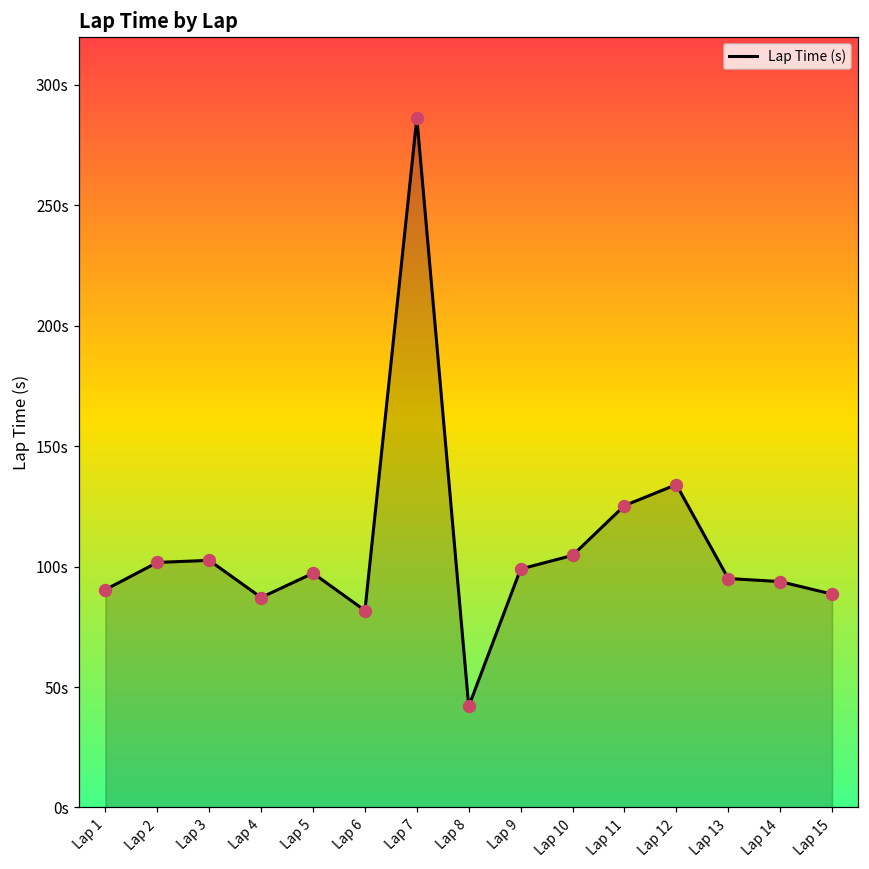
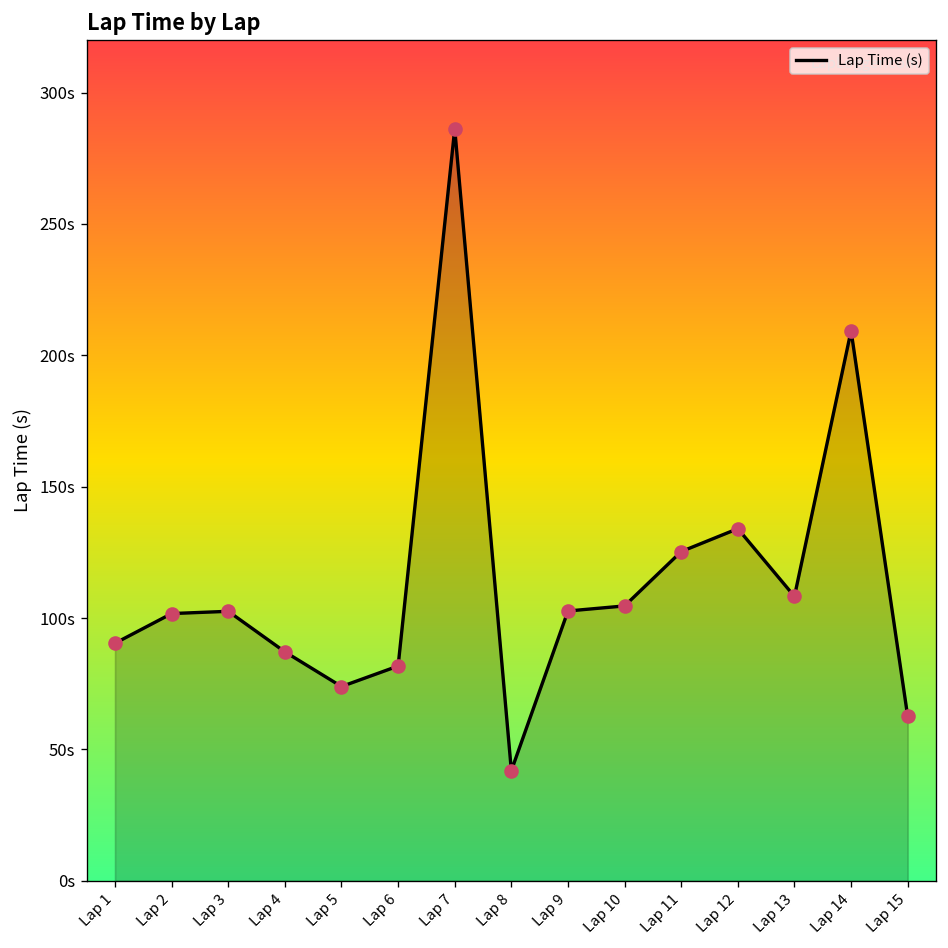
  {
    "Lap 1": "90s",
    "Lap 2": "102s",
    "Lap 3": "103s",
    "Lap 4": "87s",
-   "Lap 5": "97s",
+   "Lap 5": "74s",
    "Lap 6": "82s",
    "Lap 7": "286s",
    "Lap 8": "42s",
-   "Lap 9": "99s",
+   "Lap 9": "103s",
    "Lap 10": "105s",
    "Lap 11": "125s",
    "Lap 12": "134s",
-   "Lap 13": "95s",
-   "Lap 14": "94s",
-   "Lap 15": "89s"
+   "Lap 13": "108s",
+   "Lap 14": "209s",
+   "Lap 15": "63s"
  }
